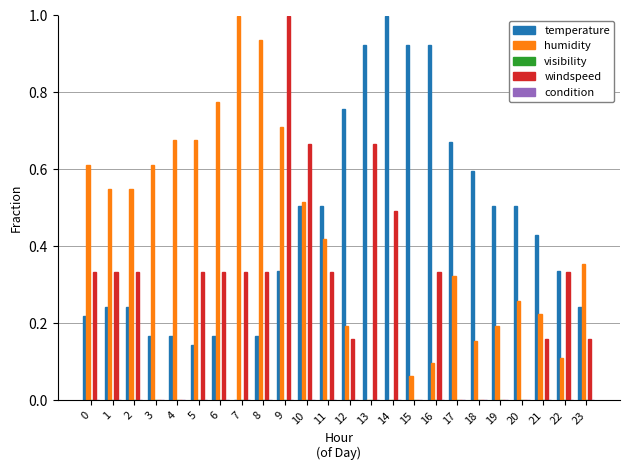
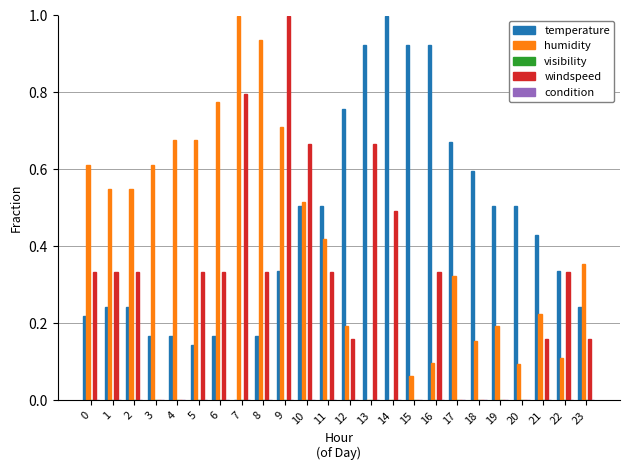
  {
    "temperature": {
      "0": 0.22,
      "1": 0.24,
      "2": 0.24,
      "3": 0.17,
      "4": 0.17,
      "5": 0.14,
      "6": 0.17,
      "7": 0.00,
      "8": 0.17,
      "9": 0.34,
      "10": 0.50,
      "11": 0.50,
      "12": 0.76,
      "13": 0.92,
      "14": 1.00,
      "15": 0.92,
      "16": 0.92,
      "17": 0.67,
      "18": 0.60,
      "19": 0.50,
      "20": 0.50,
      "21": 0.43,
      "22": 0.34,
      "23": 0.24
    },
    "humidity": {
      "0": 0.61,
      "1": 0.55,
      "2": 0.55,
      "3": 0.61,
      "4": 0.68,
      "5": 0.68,
      "6": 0.77,
      "7": 1.00,
      "8": 0.94,
      "9": 0.71,
      "10": 0.52,
      "11": 0.42,
      "12": 0.19,
      "13": 0.00,
      "14": 0.00,
      "15": 0.06,
      "16": 0.10,
      "17": 0.32,
      "18": 0.15,
      "19": 0.19,
-     "20": 0.26,
+     "20": 0.09,
      "21": 0.23,
      "22": 0.11,
      "23": 0.35
    },
    "visibility": {
      "0": 0.00,
      "1": 0.00,
      "2": 0.00,
      "3": 0.00,
      "4": 0.00,
      "5": 0.00,
      "6": 0.00,
      "7": 0.00,
      "8": 0.00,
      "9": 0.00,
      "10": 0.00,
      "11": 0.00,
      "12": 0.00,
      "13": 0.00,
      "14": 0.00,
      "15": 0.00,
      "16": 0.00,
      "17": 0.00,
      "18": 0.00,
      "19": 0.00,
      "20": 0.00,
      "21": 0.00,
      "22": 0.00,
      "23": 0.00
    },
    "windspeed": {
      "0": 0.33,
      "1": 0.33,
      "2": 0.33,
      "3": 0.00,
      "4": 0.00,
      "5": 0.33,
      "6": 0.33,
-     "7": 0.33,
+     "7": 0.80,
      "8": 0.33,
      "9": 1.00,
      "10": 0.67,
      "11": 0.33,
      "12": 0.16,
      "13": 0.67,
      "14": 0.49,
      "15": 0.00,
      "16": 0.33,
      "17": 0.00,
      "18": 0.00,
      "19": 0.00,
      "20": 0.00,
      "21": 0.16,
      "22": 0.33,
      "23": 0.16
    },
    "condition": {
      "0": 0.00,
      "1": 0.00,
      "2": 0.00,
      "3": 0.00,
      "4": 0.00,
      "5": 0.00,
      "6": 0.00,
      "7": 0.00,
      "8": 0.00,
      "9": 0.00,
      "10": 0.00,
      "11": 0.00,
      "12": 0.00,
      "13": 0.00,
      "14": 0.00,
      "15": 0.00,
      "16": 0.00,
      "17": 0.00,
      "18": 0.00,
      "19": 0.00,
      "20": 0.00,
      "21": 0.00,
      "22": 0.00,
      "23": 0.00
    }
  }
